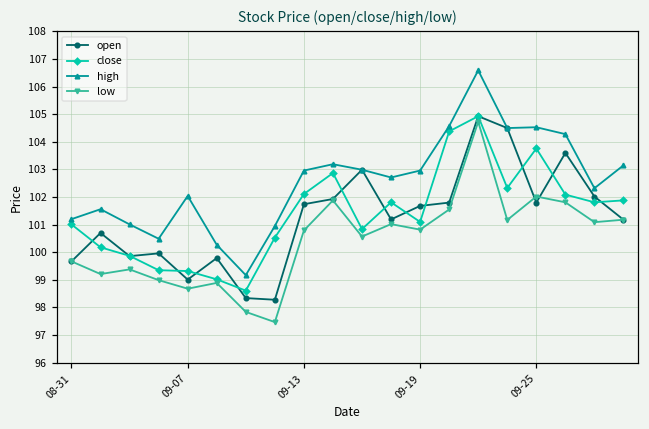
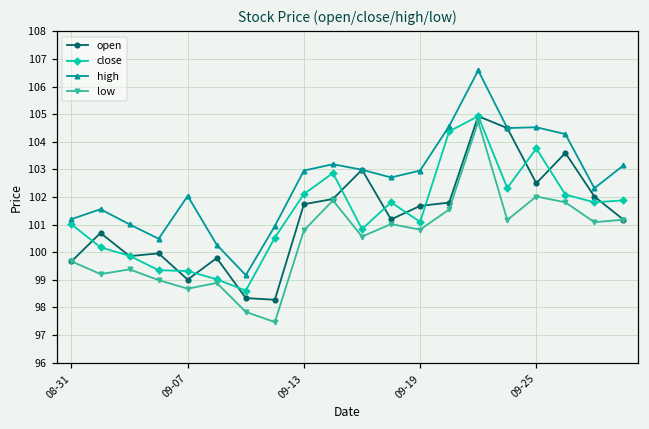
  {
    "open": {
      "09-07": 99.0,
      "09-13": 101.7,
      "09-19": 101.7,
-     "09-25": 101.8
+     "09-25": 102.5
    }
  }
